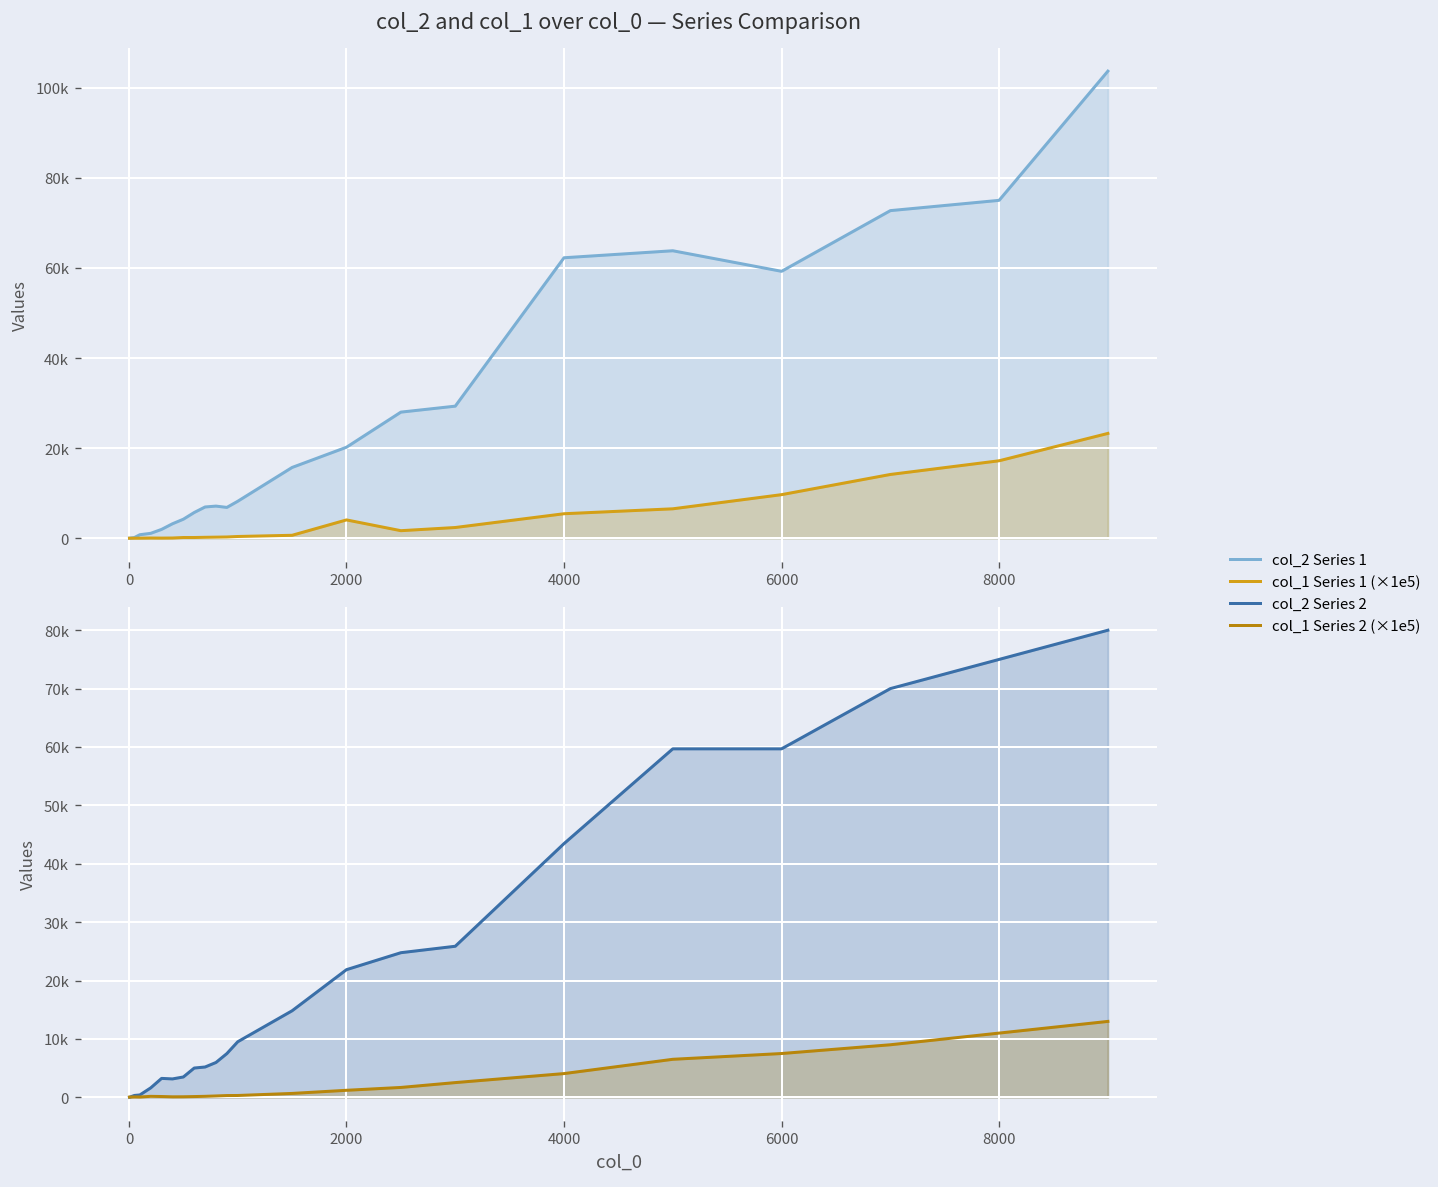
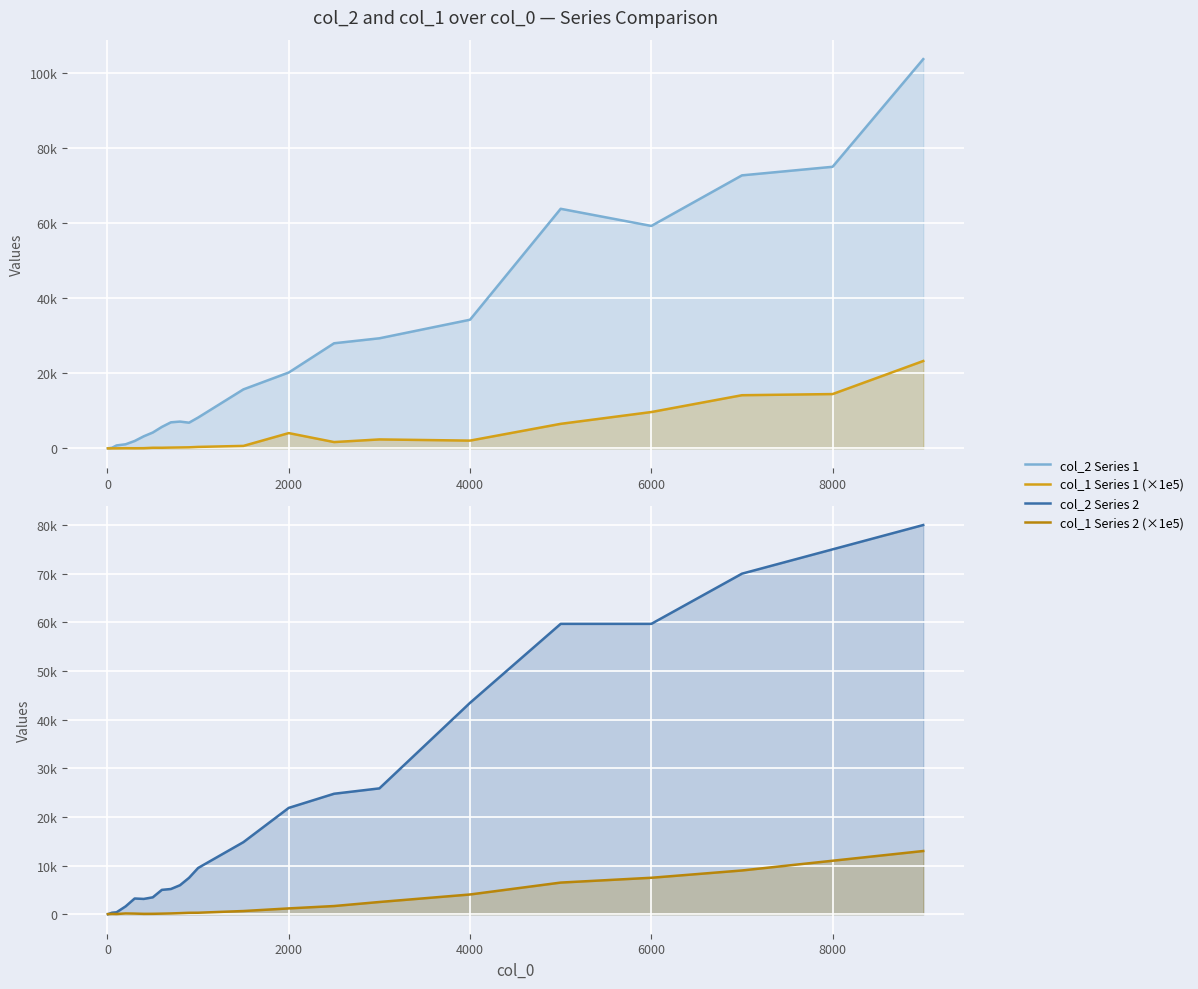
  {
    "col_2 and col_1 over col_0 — Series Comparison": {
      "col_2 Series 1": {
        "2000": 20000,
-       "4000": 62000,
+       "4000": 34000,
        "6000": 59000,
        "8000": 75000
      },
      "col_1 Series 1 (×1e5)": {
        "2000": 4000,
-       "4000": 5000,
+       "4000": 2000,
        "6000": 10000,
-       "8000": 17000
+       "8000": 14000
      }
    }
  }
